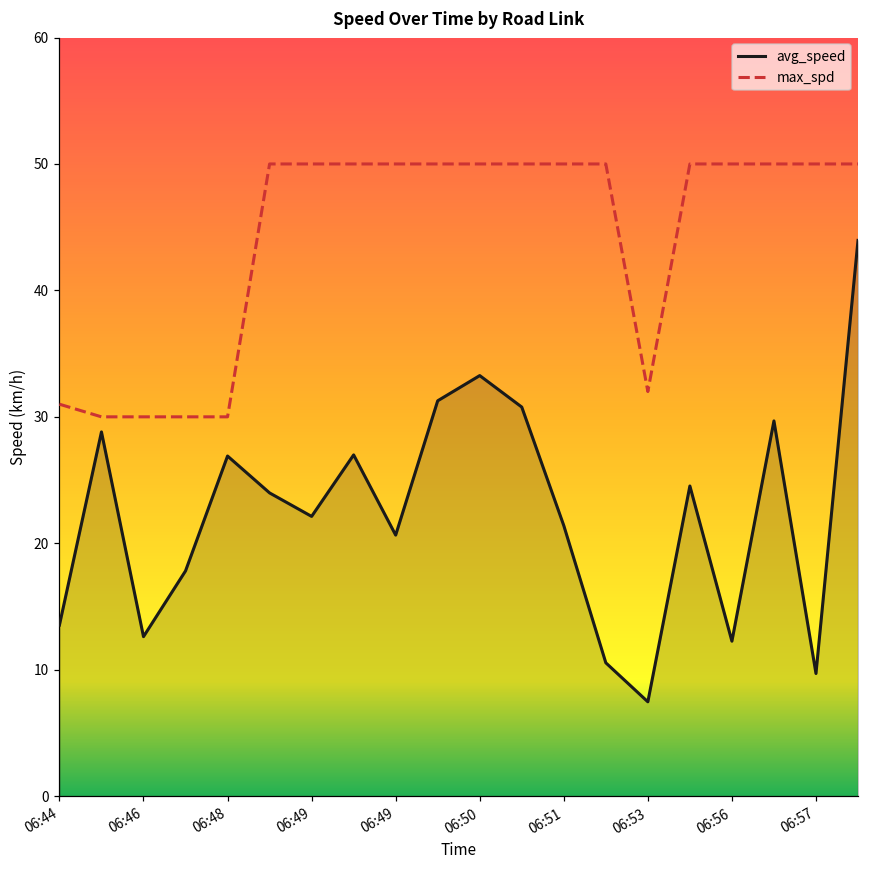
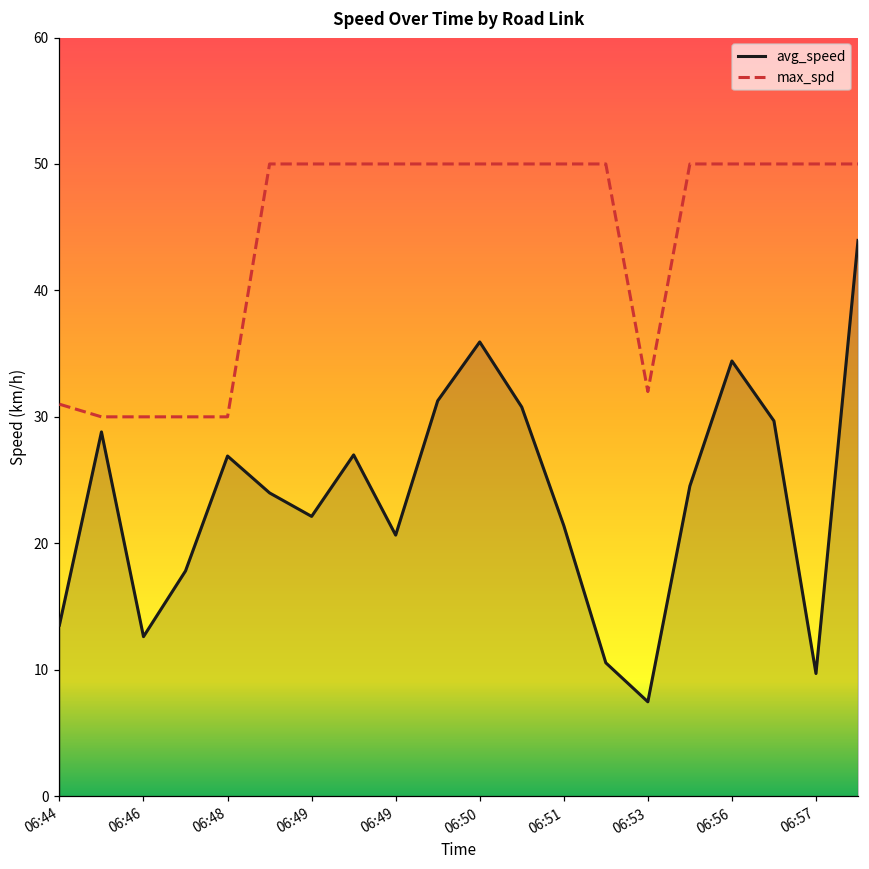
  {
    "avg_speed": {
      "06:44": 13.5,
-     "06:50": 33.3,
+     "06:50": 35.9,
      "06:53": 7.5,
-     "06:56": 12.3
+     "06:56": 34.4
    },
    "max_spd": {
      "06:44": 31.0,
      "06:50": 50.0,
      "06:53": 32.0,
      "06:56": 50.0
    }
  }
